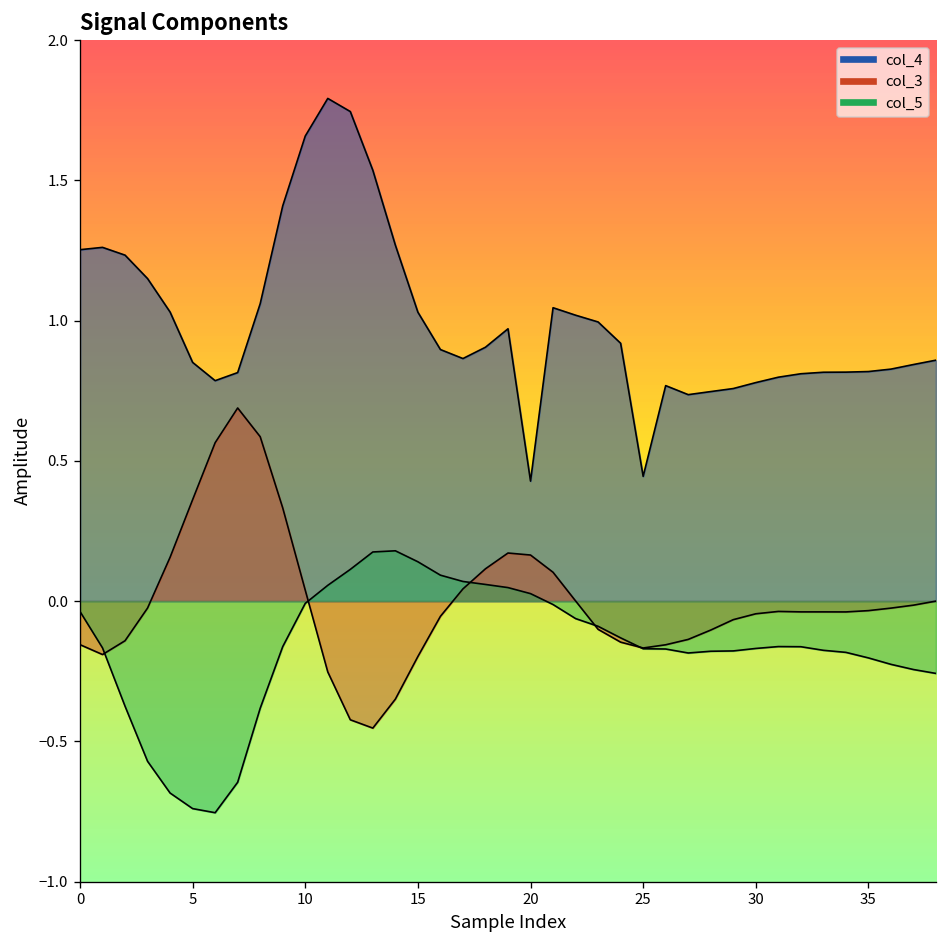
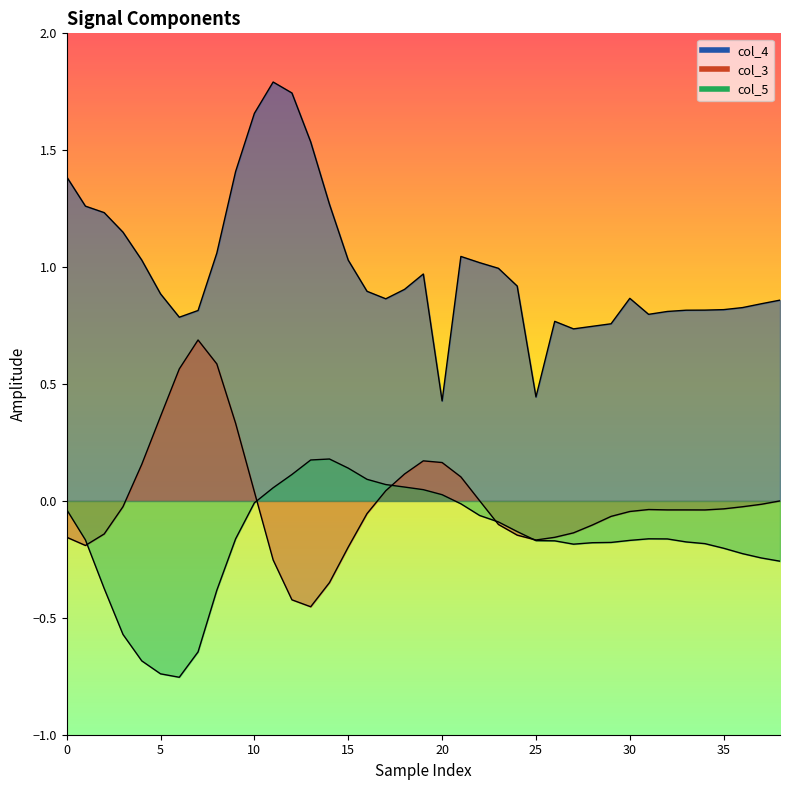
  {
    "col_4": {
-     "0": 1.25,
-     "5": 0.85,
+     "0": 1.39,
+     "5": 0.89,
      "10": 1.66,
      "15": 1.03,
      "20": 0.43,
      "25": 0.44,
-     "30": 0.78,
+     "30": 0.87,
      "35": 0.82
    }
  }
